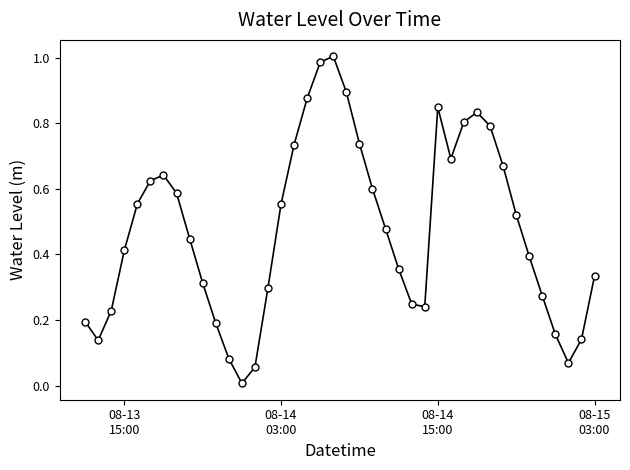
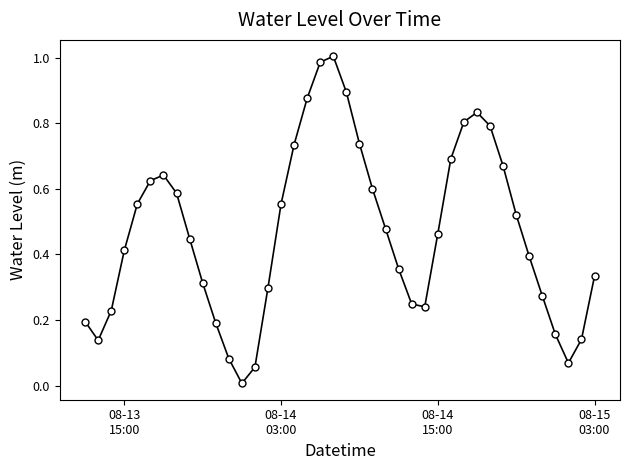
  {
    "08-13 15:00": 0.41,
    "08-14 03:00": 0.55,
-   "08-14 15:00": 0.85,
+   "08-14 15:00": 0.46,
    "08-15 03:00": 0.33
  }
